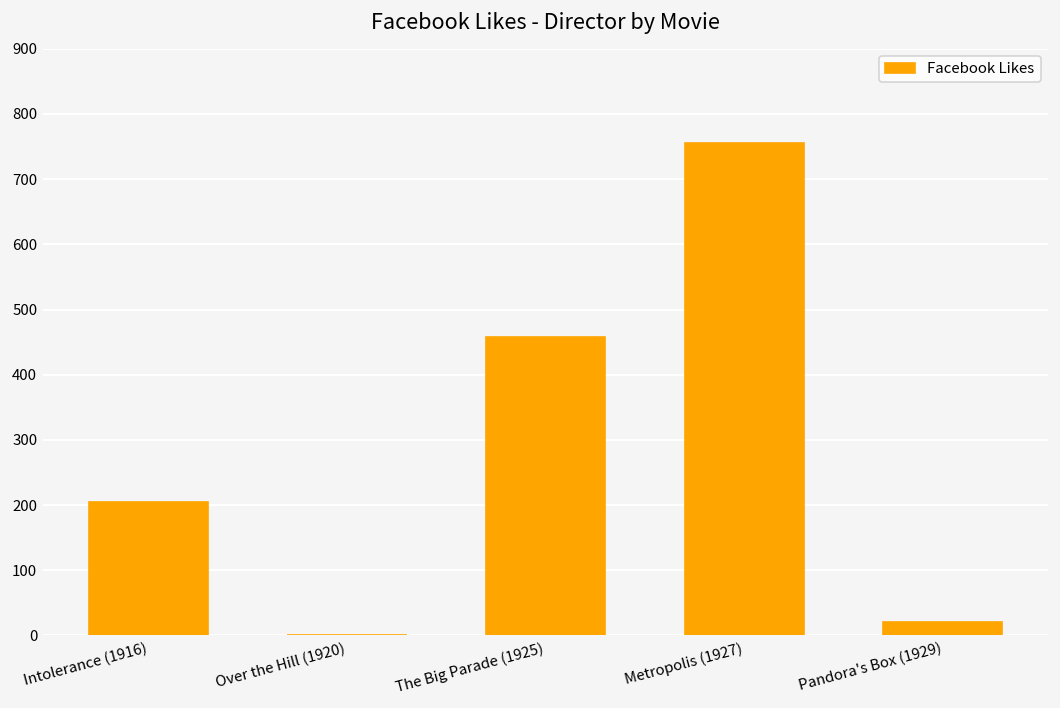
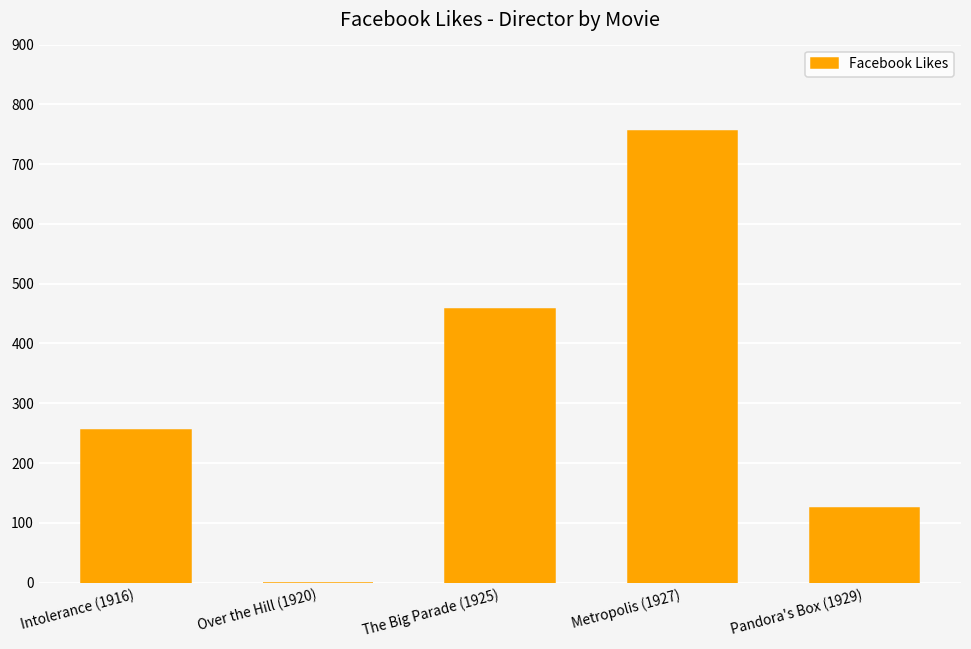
  {
-   "Intolerance (1916)": 200,
+   "Intolerance (1916)": 260,
    "Over the Hill (1920)": 0,
    "The Big Parade (1925)": 460,
    "Metropolis (1927)": 760,
-   "Pandora's Box (1929)": 20
+   "Pandora's Box (1929)": 130
  }
